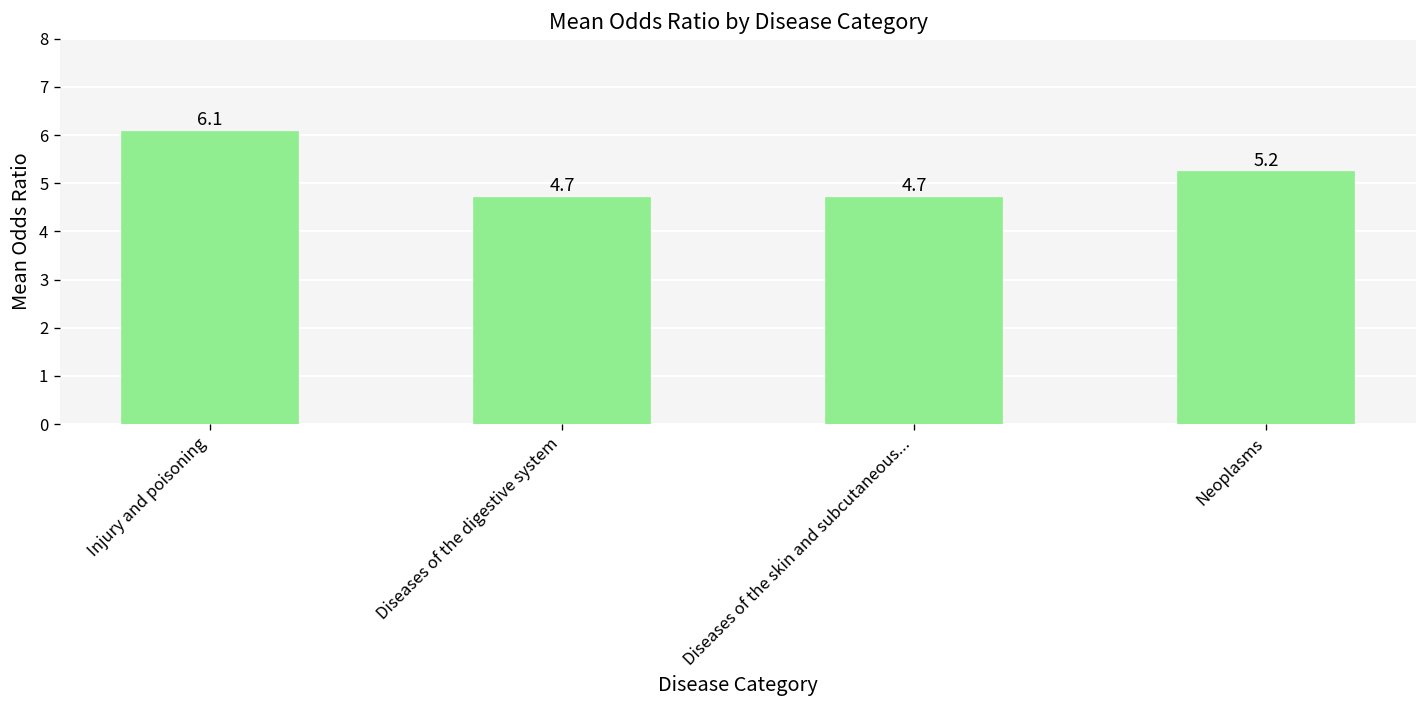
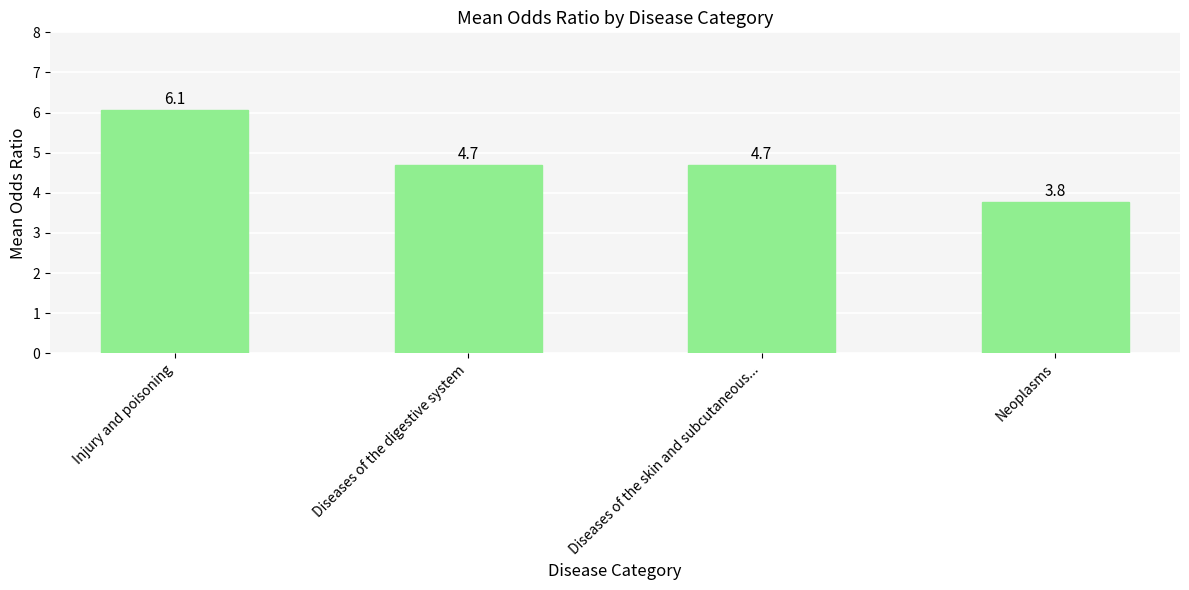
  {
    "Injury and poisoning": 6.1,
    "Diseases of the digestive system": 4.7,
    "Diseases of the skin and subcutaneous...": 4.7,
-   "Neoplasms": 5.2
+   "Neoplasms": 3.8
  }
